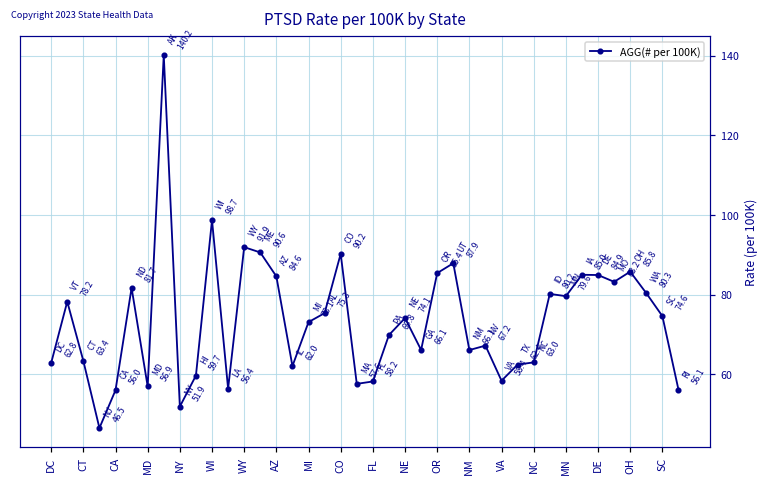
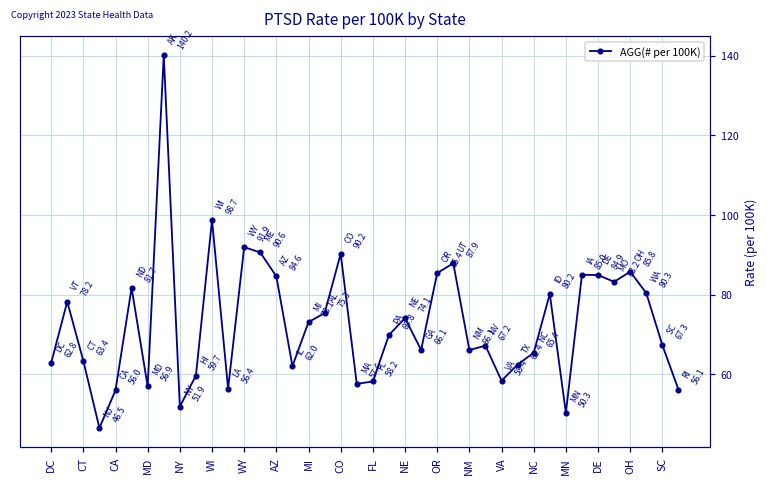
  {
    "DC": 62.8,
    "CT": 63.4,
    "CA": 56.0,
    "MD": 56.9,
    "NY": 51.9,
    "WI": 98.7,
    "AZ": 84.6,
    "CO": 90.2,
    "NE": 74.1,
-   "NC": 63.0,
-   "MN": 79.6,
-   "SC": 74.6
+   "NC": 65.4,
+   "MN": 50.3,
+   "SC": 67.3
  }
